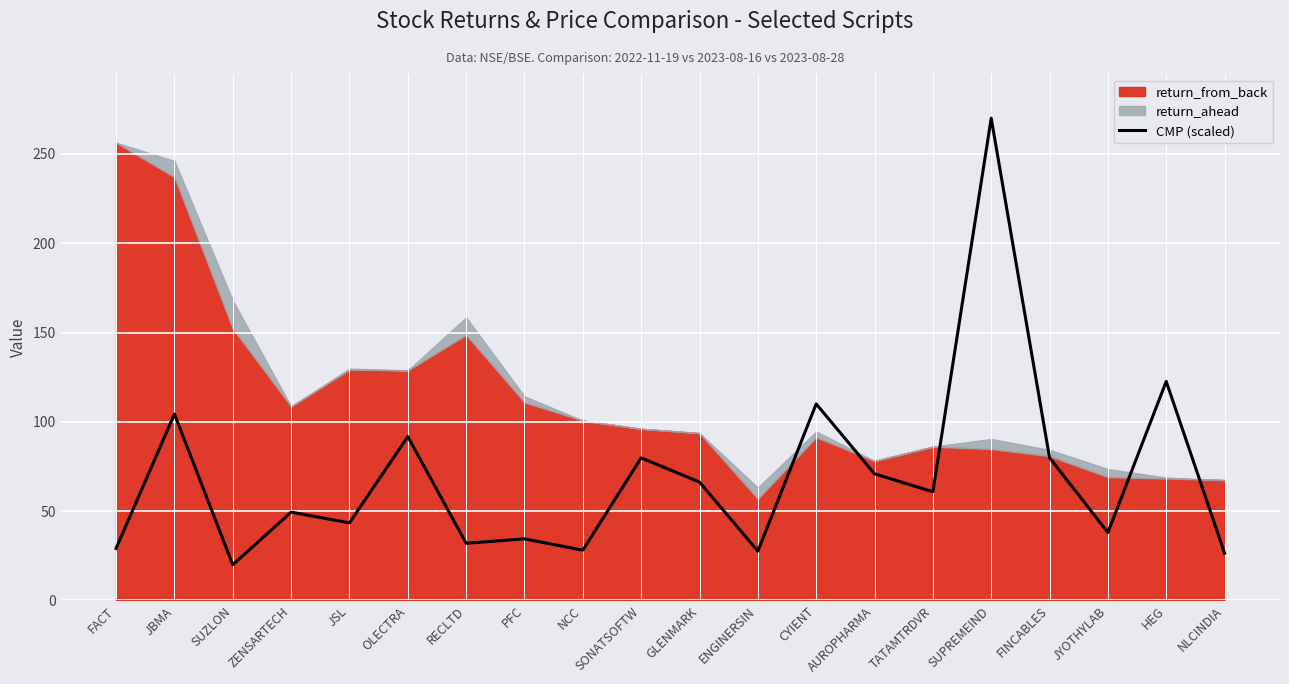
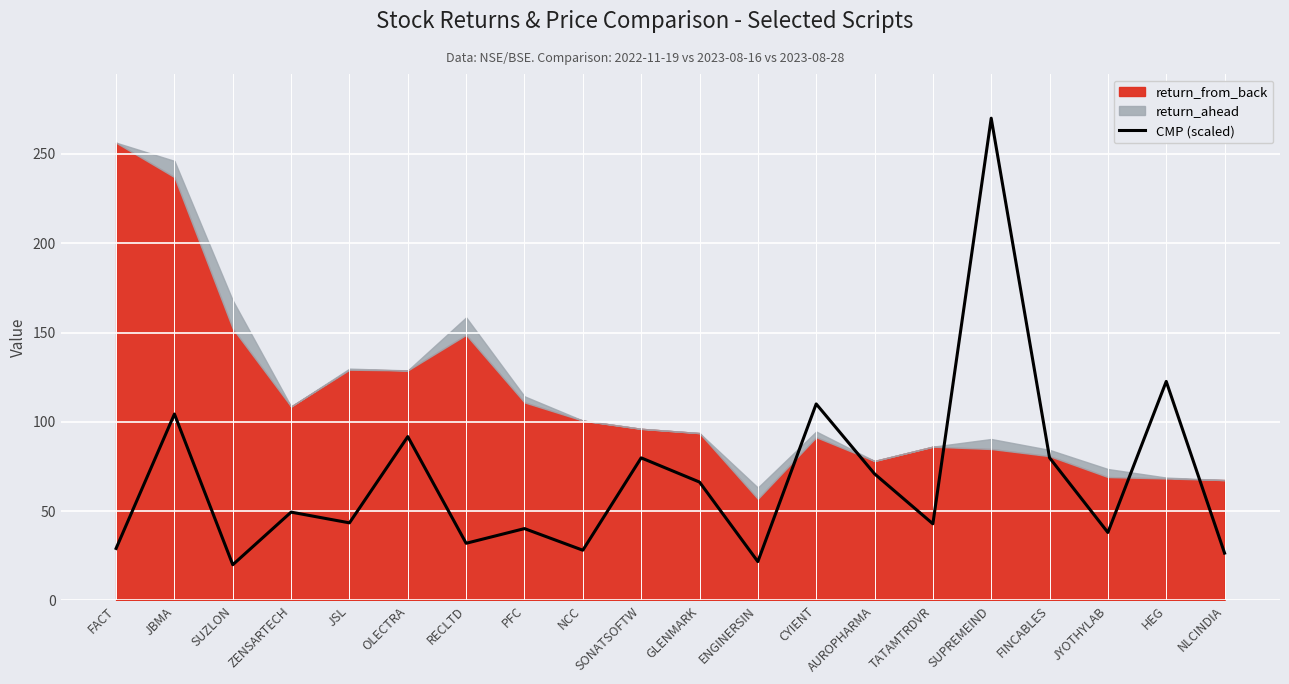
  {
    "CMP (scaled)": {
      "FACT": 29,
      "JBMA": 104,
      "SUZLON": 20,
      "ZENSARTECH": 49,
      "JSL": 43,
      "OLECTRA": 92,
      "RECLTD": 32,
-     "PFC": 34,
+     "PFC": 40,
      "NCC": 28,
      "SONATSOFTW": 80,
      "GLENMARK": 66,
-     "ENGINERSIN": 28,
+     "ENGINERSIN": 22,
      "CYIENT": 110,
      "AUROPHARMA": 71,
-     "TATAMTRDVR": 61,
+     "TATAMTRDVR": 43,
      "SUPREMEIND": 270,
      "JYOTHYLAB": 38,
      "HEG": 123,
      "NLCINDIA": 27
    },
    "return_from_back": {
      "JBMA": 237,
      "SUZLON": 152,
      "RECLTD": 149,
      "PFC": 111,
      "ENGINERSIN": 57,
      "CYIENT": 91,
      "SUPREMEIND": 85,
      "JYOTHYLAB": 69
    },
    "return_ahead": {
      "JBMA": 9,
      "SUZLON": 16,
      "RECLTD": 10,
      "PFC": 3,
      "ENGINERSIN": 6,
      "CYIENT": 3,
      "SUPREMEIND": 6,
      "FINCABLES": 4,
      "JYOTHYLAB": 5
    }
  }
